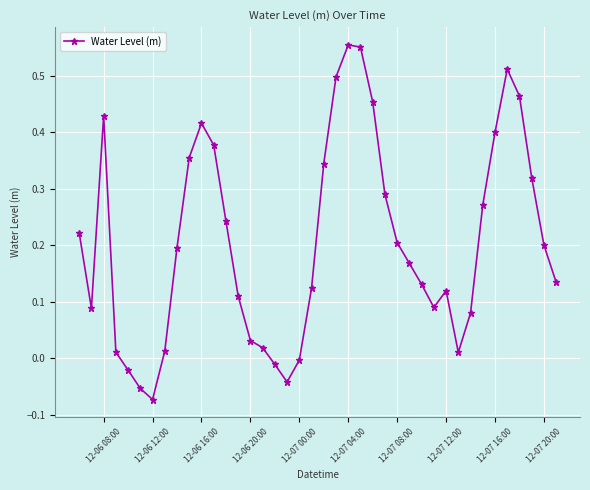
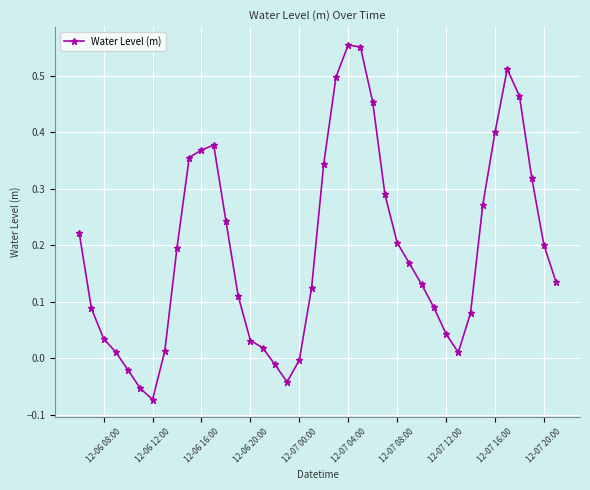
  {
-   "12-06 08:00": 0.43,
+   "12-06 08:00": 0.03,
    "12-06 12:00": -0.07,
-   "12-06 16:00": 0.42,
+   "12-06 16:00": 0.37,
    "12-06 20:00": 0.03,
    "12-07 00:00": 0.00,
    "12-07 04:00": 0.55,
    "12-07 08:00": 0.20,
-   "12-07 12:00": 0.12,
+   "12-07 12:00": 0.04,
    "12-07 16:00": 0.40,
    "12-07 20:00": 0.20
  }
